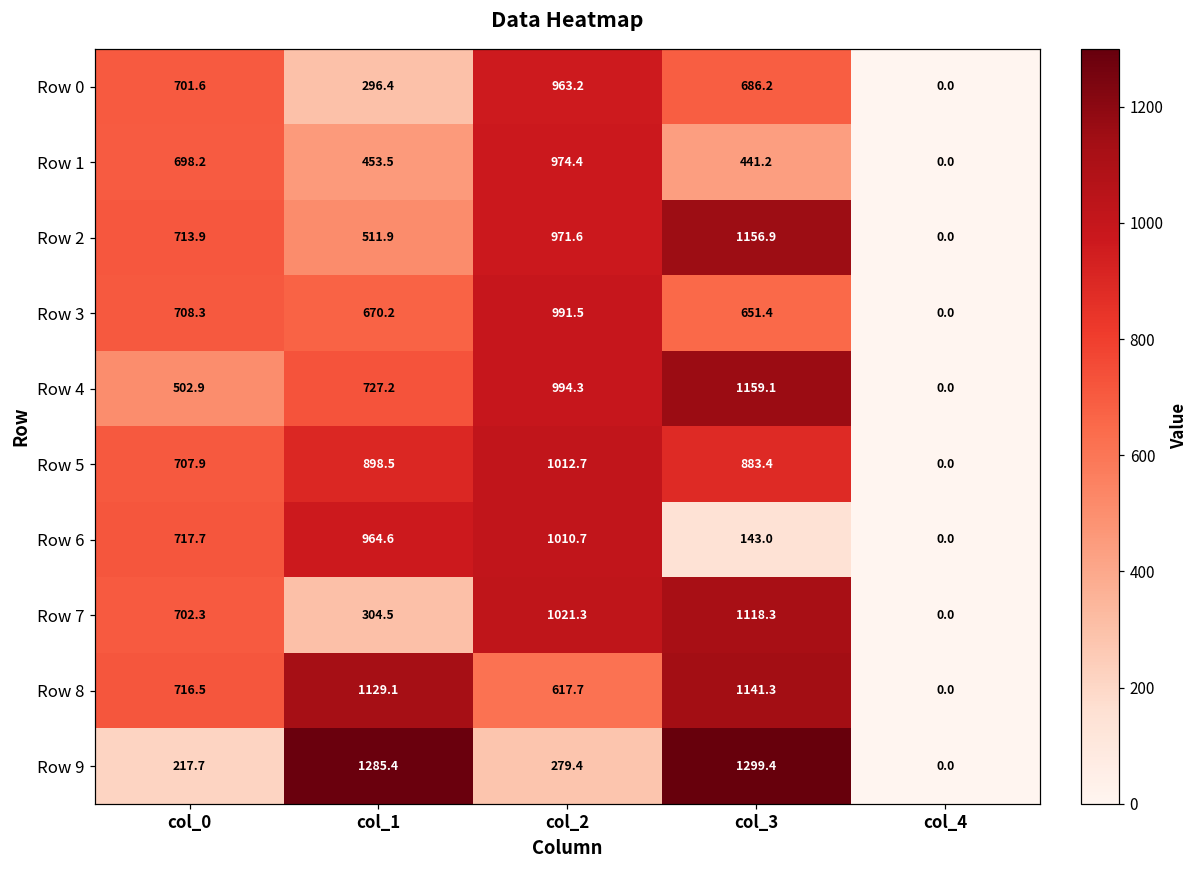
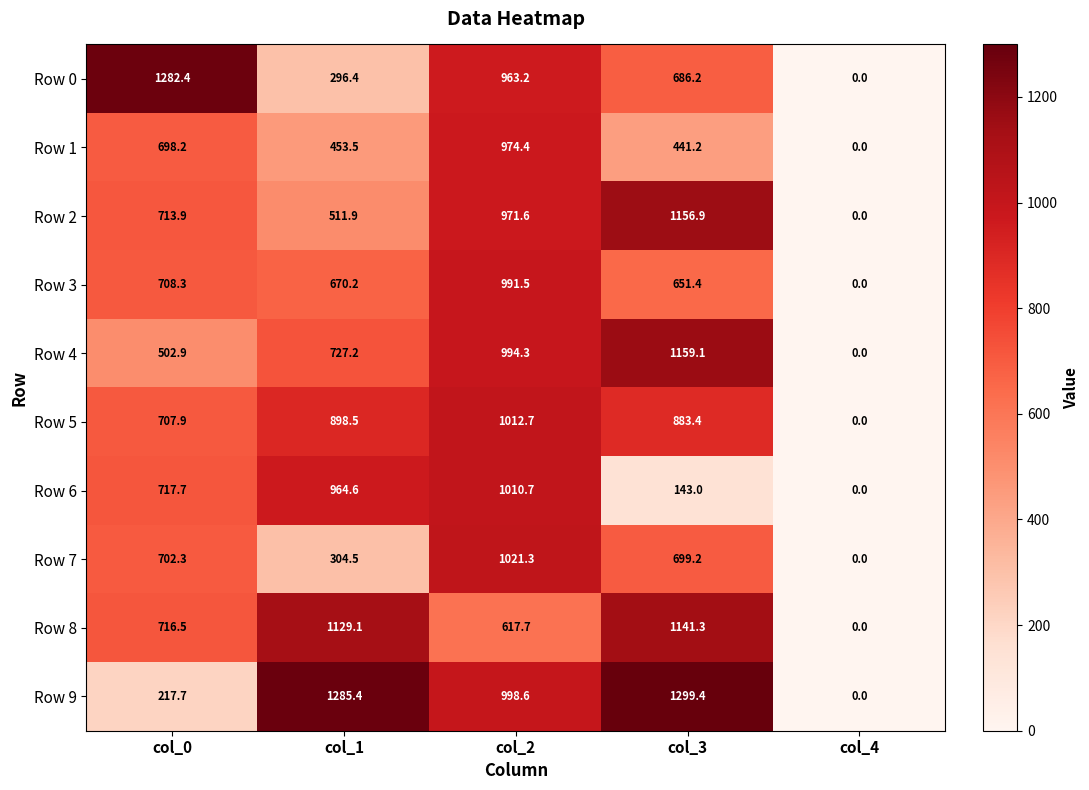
  {
    "Row 0": {
-     "col_0": 701.6,
+     "col_0": 1282.4,
      "col_1": 296.4,
      "col_2": 963.2,
      "col_3": 686.2,
      "col_4": 0.0
    },
    "Row 1": {
      "col_0": 698.2,
      "col_1": 453.5,
      "col_2": 974.4,
      "col_3": 441.2,
      "col_4": 0.0
    },
    "Row 2": {
      "col_0": 713.9,
      "col_1": 511.9,
      "col_2": 971.6,
      "col_3": 1156.9,
      "col_4": 0.0
    },
    "Row 3": {
      "col_0": 708.3,
      "col_1": 670.2,
      "col_2": 991.5,
      "col_3": 651.4,
      "col_4": 0.0
    },
    "Row 4": {
      "col_0": 502.9,
      "col_1": 727.2,
      "col_2": 994.3,
      "col_3": 1159.1,
      "col_4": 0.0
    },
    "Row 5": {
      "col_0": 707.9,
      "col_1": 898.5,
      "col_2": 1012.7,
      "col_3": 883.4,
      "col_4": 0.0
    },
    "Row 6": {
      "col_0": 717.7,
      "col_1": 964.6,
      "col_2": 1010.7,
      "col_3": 143.0,
      "col_4": 0.0
    },
    "Row 7": {
      "col_0": 702.3,
      "col_1": 304.5,
      "col_2": 1021.3,
-     "col_3": 1118.3,
+     "col_3": 699.2,
      "col_4": 0.0
    },
    "Row 8": {
      "col_0": 716.5,
      "col_1": 1129.1,
      "col_2": 617.7,
      "col_3": 1141.3,
      "col_4": 0.0
    },
    "Row 9": {
      "col_0": 217.7,
      "col_1": 1285.4,
-     "col_2": 279.4,
+     "col_2": 998.6,
      "col_3": 1299.4,
      "col_4": 0.0
    }
  }
